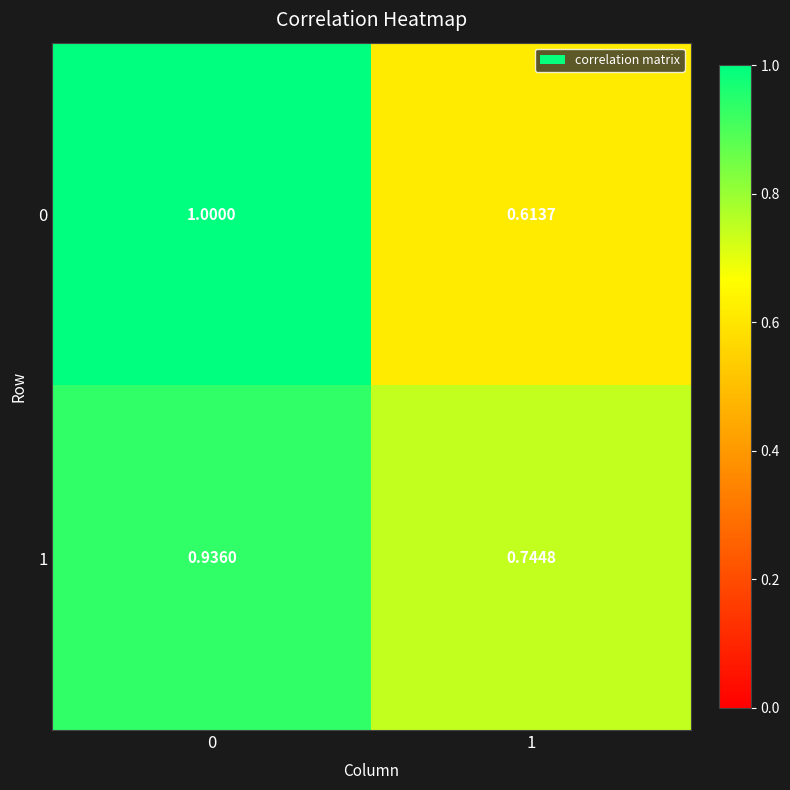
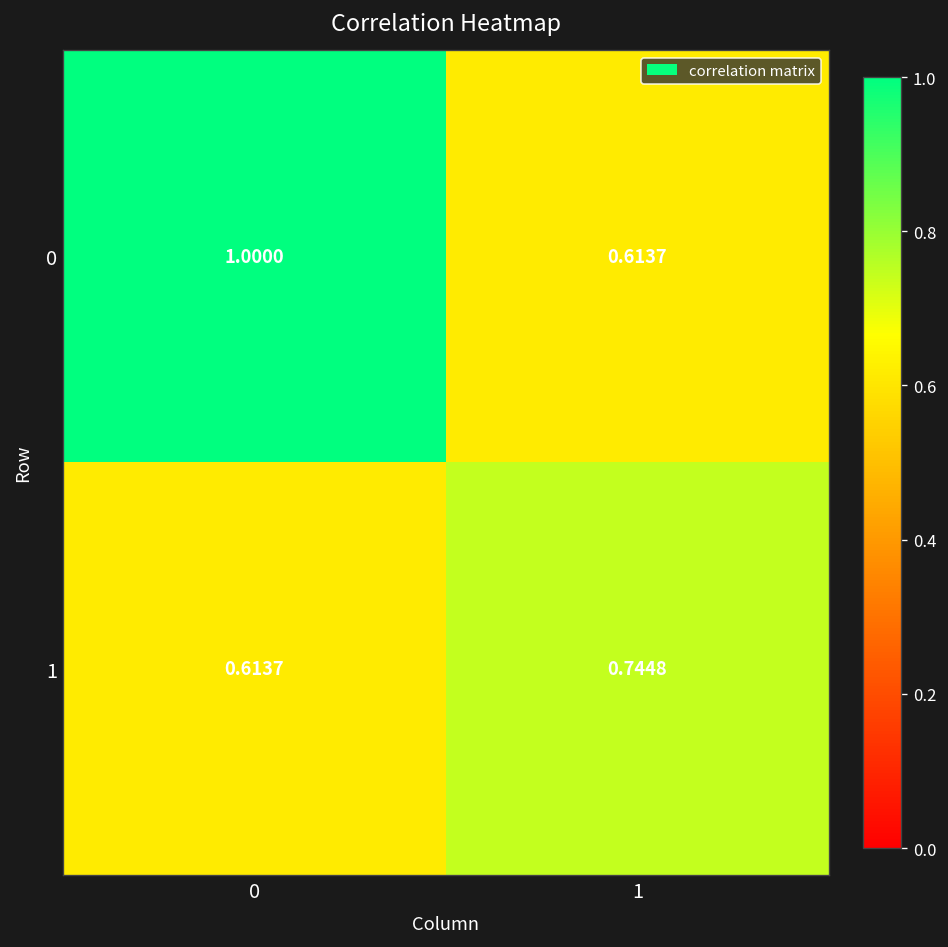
  {
    "0": {
      "0": 1.0000,
      "1": 0.6137
    },
    "1": {
-     "0": 0.9360,
+     "0": 0.6137,
      "1": 0.7448
    }
  }
